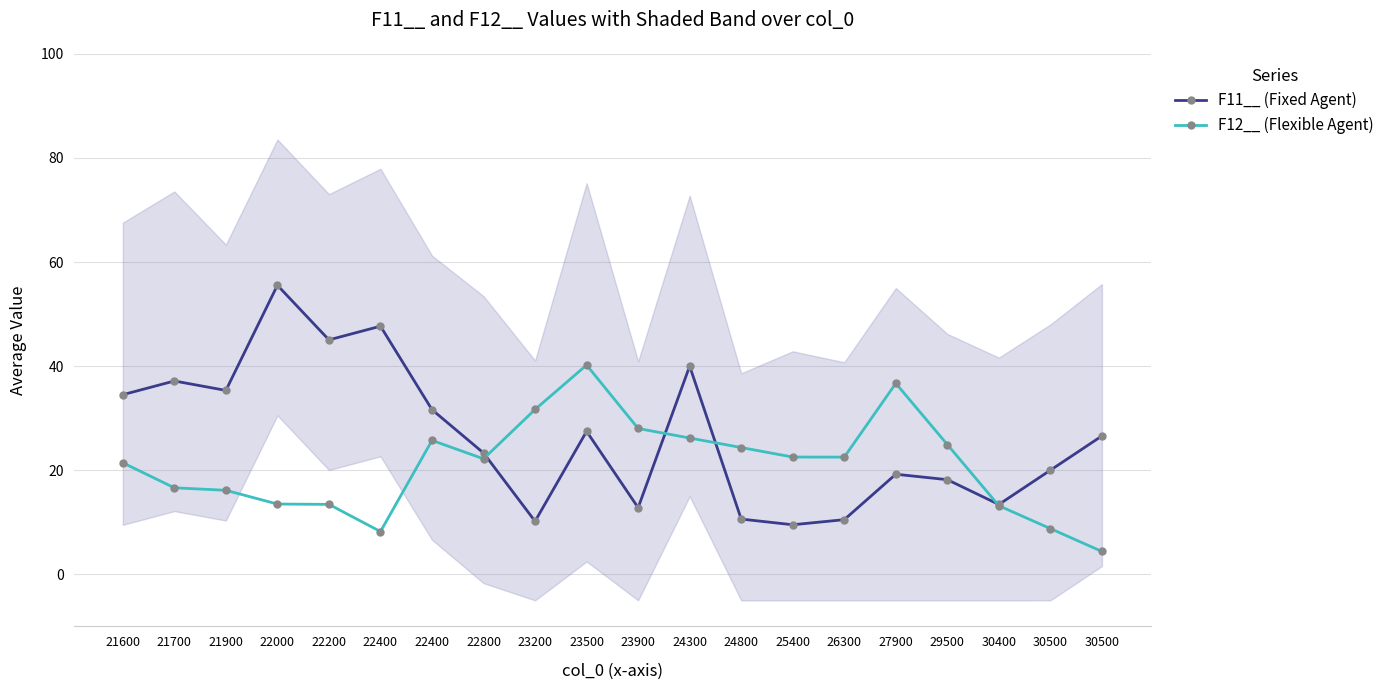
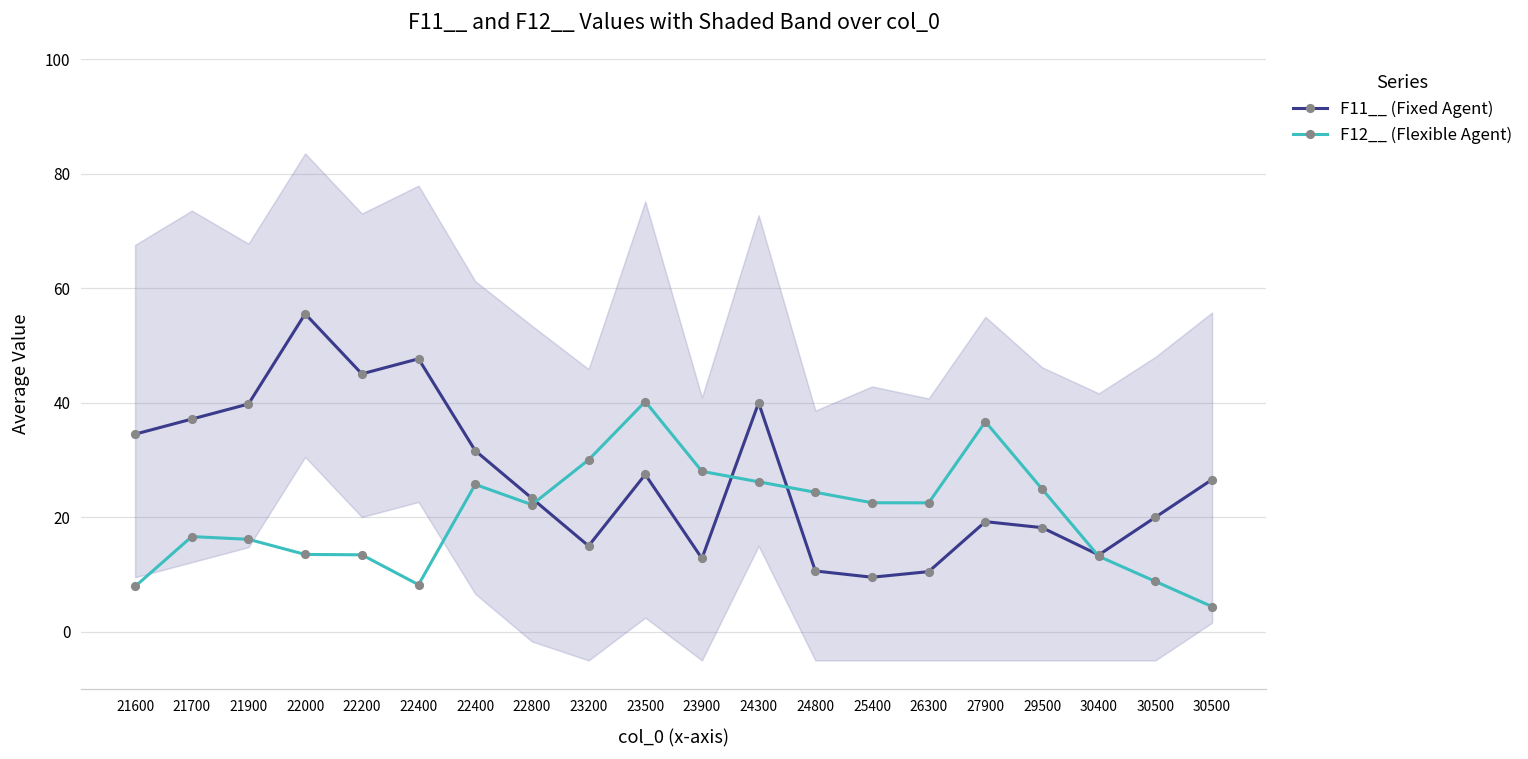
  {
    "F11__ (Fixed Agent)": {
      "21600": 35,
      "21700": 37,
-     "21900": 35,
+     "21900": 40,
      "22000": 56,
      "22200": 45,
      "22800": 23,
-     "23200": 10,
+     "23200": 15,
      "23500": 27,
      "23900": 13,
      "24300": 40,
      "24800": 11,
      "25400": 10,
      "26300": 11,
      "27900": 19,
      "29500": 18
    },
    "F12__ (Flexible Agent)": {
-     "21600": 21,
+     "21600": 8,
      "21700": 17,
      "21900": 16,
      "22000": 14,
      "22200": 13,
      "22800": 22,
-     "23200": 32,
+     "23200": 30,
      "23500": 40,
      "23900": 28,
      "24300": 26,
      "24800": 24,
      "25400": 23,
      "26300": 23,
      "27900": 37,
      "29500": 25
    }
  }
